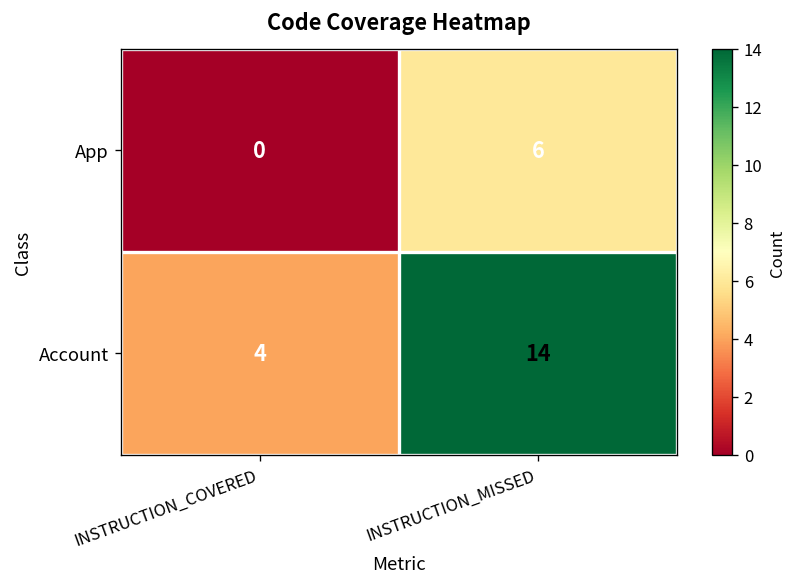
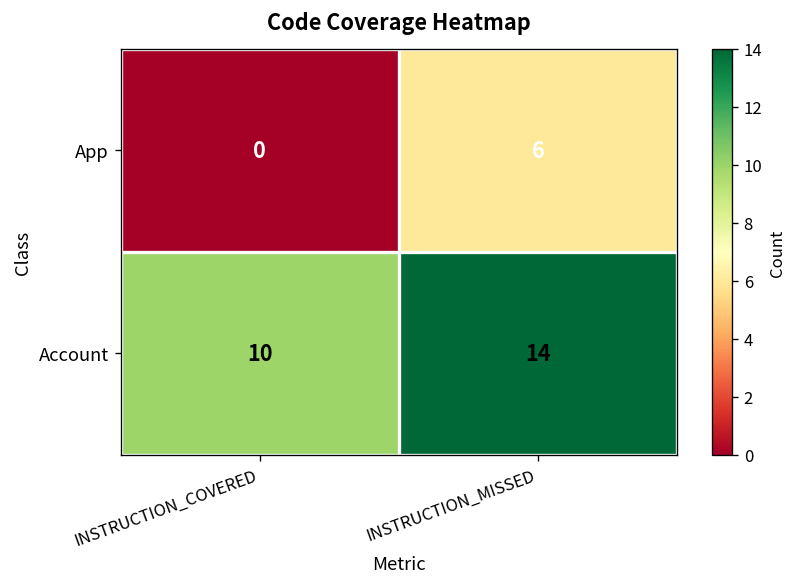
  {
    "App": {
      "INSTRUCTION_COVERED": 0,
      "INSTRUCTION_MISSED": 6
    },
    "Account": {
-     "INSTRUCTION_COVERED": 4,
+     "INSTRUCTION_COVERED": 10,
      "INSTRUCTION_MISSED": 14
    }
  }
